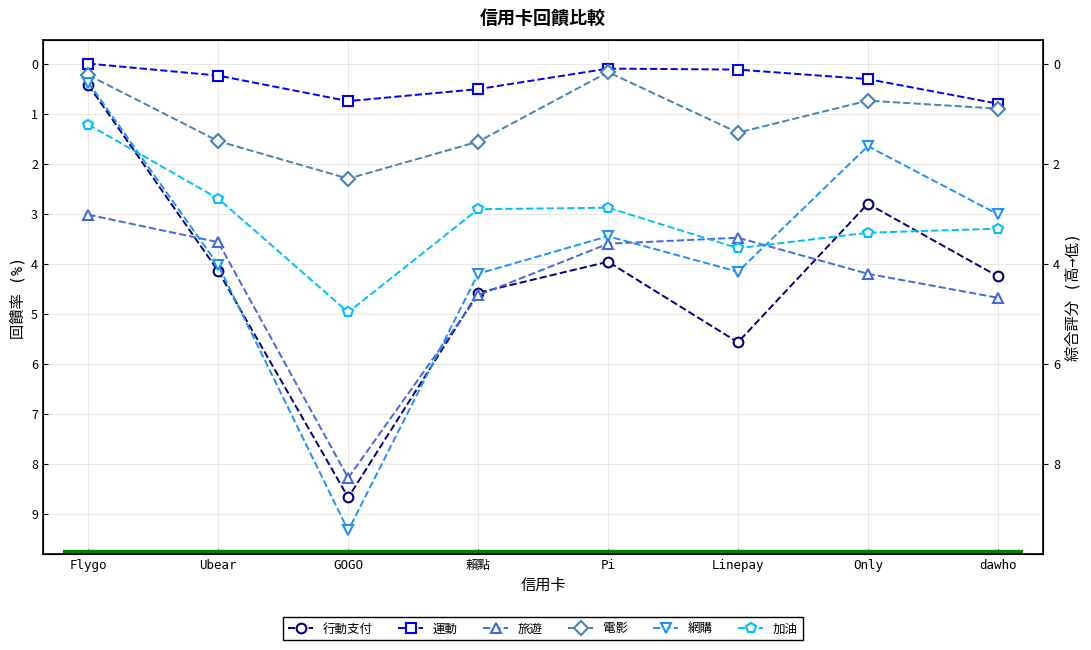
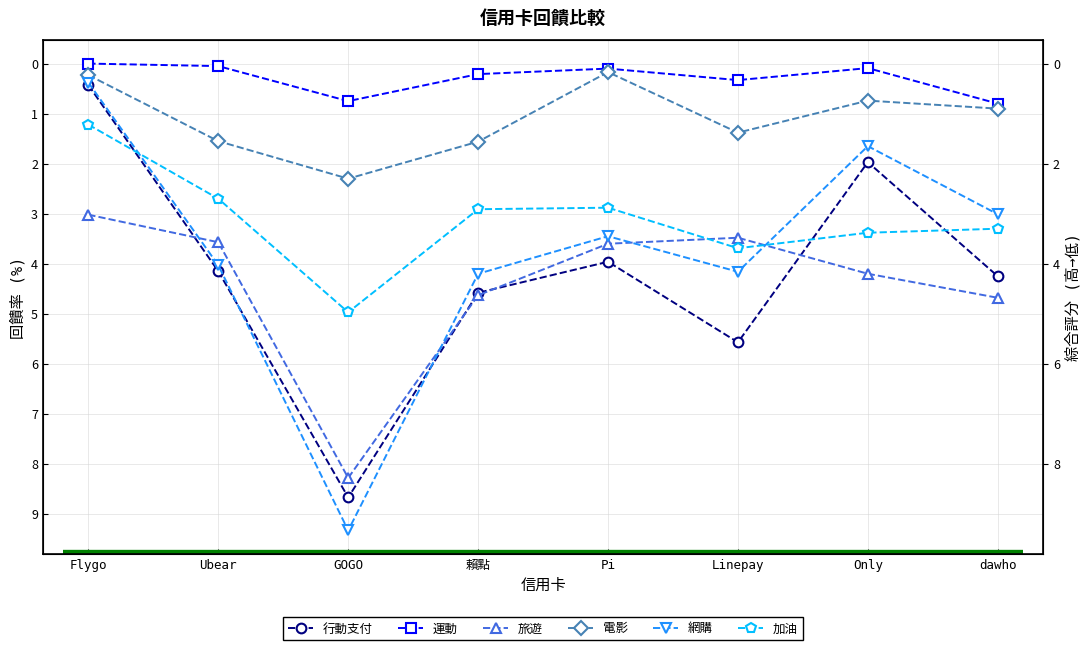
  {
    "行動支付": {
      "Ubear": 4.2,
      "GOGO": 8.7,
      "Pi": 4.0,
      "Linepay": 5.6,
-     "Only": 2.8,
+     "Only": 2.0,
      "dawho": 4.3
    },
    "運動": {
      "Flygo": 0.0,
-     "Ubear": 0.2,
+     "Ubear": 0.1,
      "GOGO": 0.8,
-     "賴點": 0.5,
+     "賴點": 0.2,
      "Pi": 0.1,
-     "Linepay": 0.1,
-     "Only": 0.3,
+     "Linepay": 0.3,
+     "Only": 0.1,
      "dawho": 0.8
    }
  }
